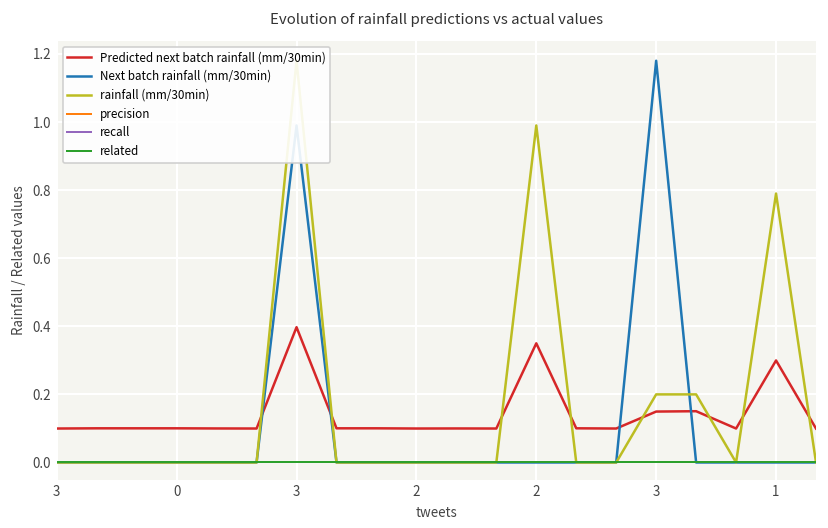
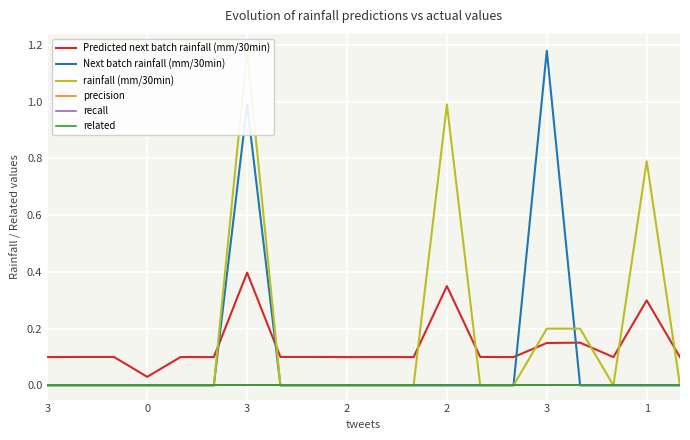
  {
    "Predicted next batch rainfall (mm/30min)": {
-     "0": 0.10
+     "0": 0.03
    }
  }
